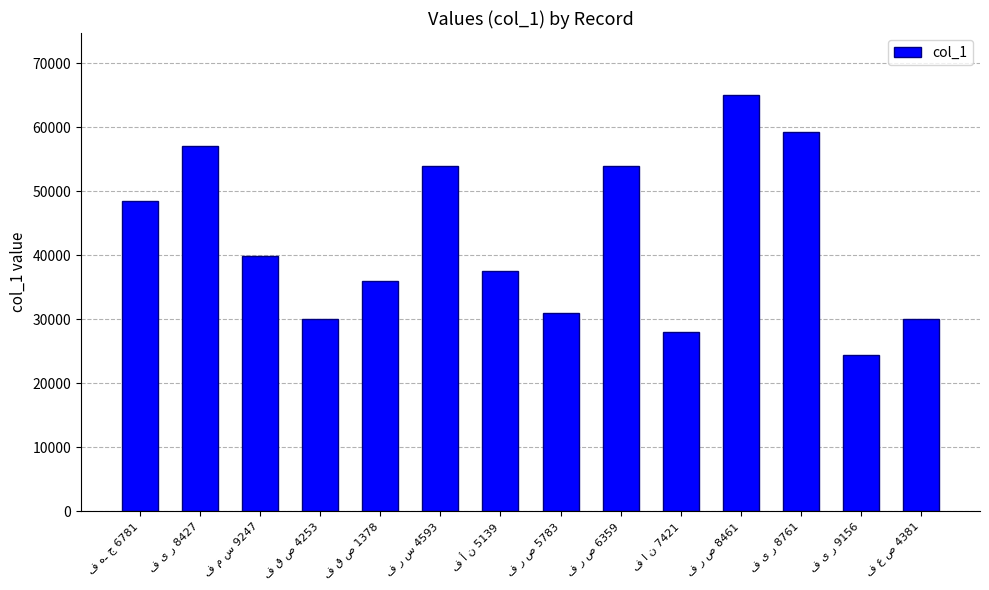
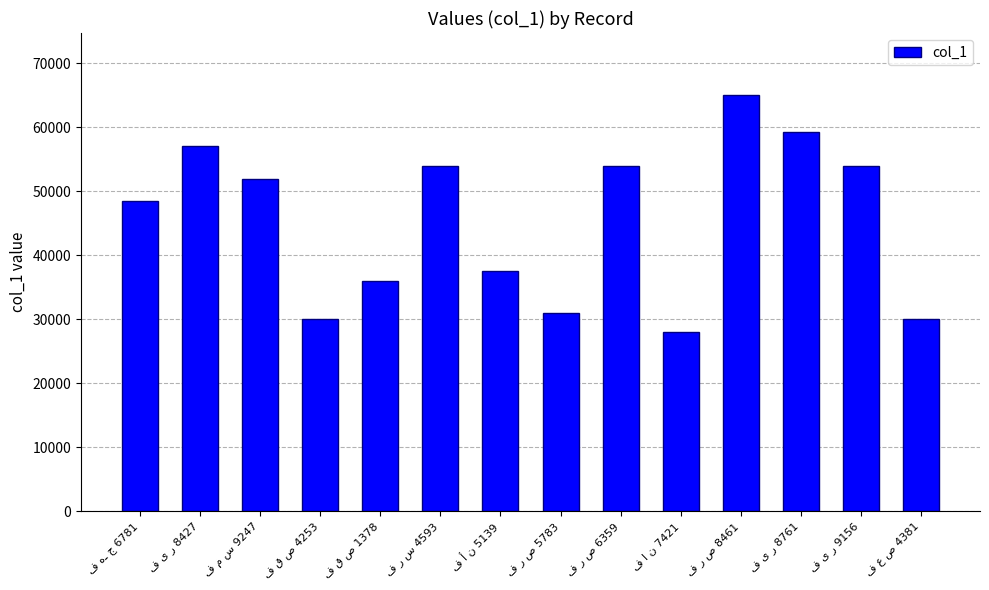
  {
    "ف هـ ج 6781": 49000,
    "ف ى ر 8427": 57000,
-   "ف م س 9247": 40000,
+   "ف م س 9247": 52000,
    "ف ق ص 4253": 30000,
    "ف ق ص 1378": 36000,
    "ف ر س 4593": 54000,
    "ف أ ن 5139": 38000,
    "ف ر ص 5783": 31000,
    "ف ر ص 6359": 54000,
    "ف ا ن 7421": 28000,
    "ف ر ص 8461": 65000,
    "ف ى ر 8761": 59000,
-   "ف ى ر 9156": 24000,
+   "ف ى ر 9156": 54000,
    "ف ع ص 4381": 30000
  }
